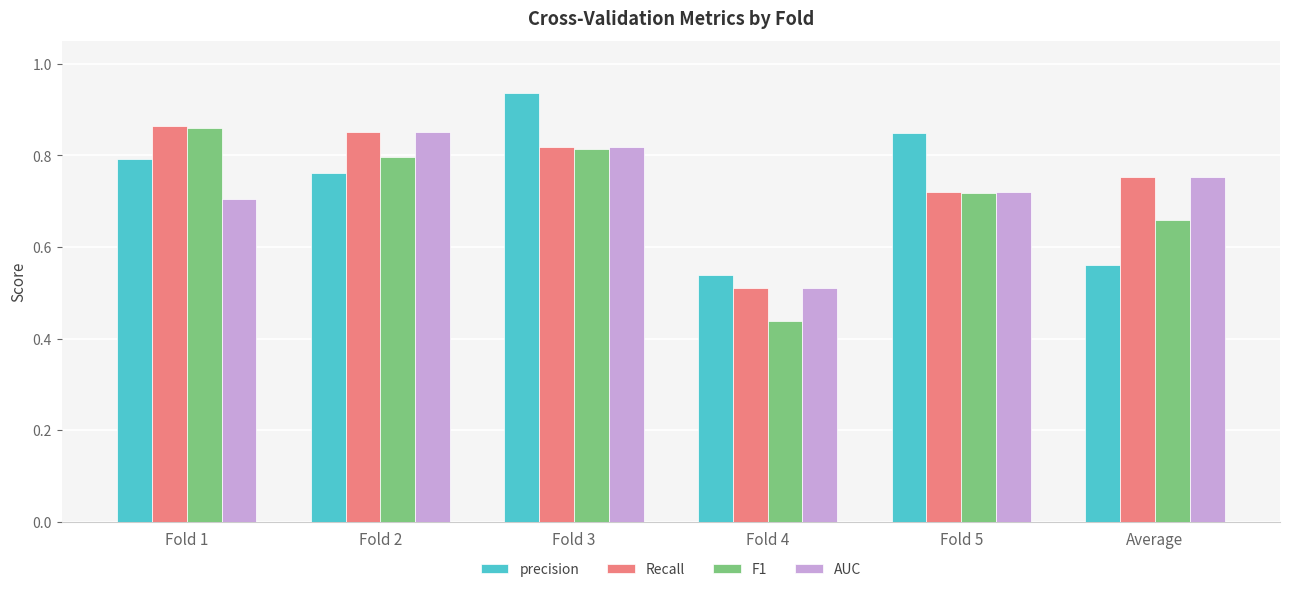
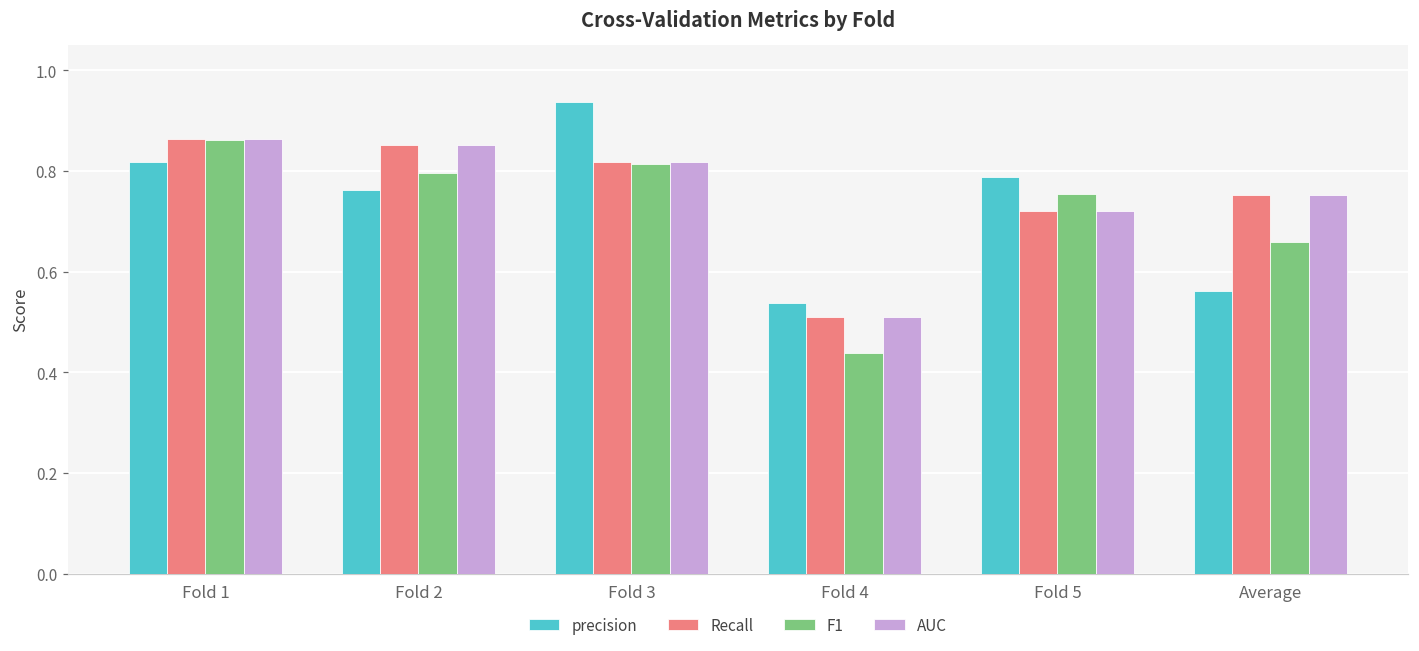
  {
    "precision": {
-     "Fold 1": 0.79,
+     "Fold 1": 0.82,
      "Fold 2": 0.76,
      "Fold 3": 0.94,
      "Fold 4": 0.54,
-     "Fold 5": 0.85,
+     "Fold 5": 0.79,
      "Average": 0.56
    },
    "Recall": {
      "Fold 1": 0.86,
      "Fold 2": 0.85,
      "Fold 3": 0.82,
      "Fold 4": 0.51,
      "Fold 5": 0.72,
      "Average": 0.75
    },
    "F1": {
      "Fold 1": 0.86,
      "Fold 2": 0.80,
      "Fold 3": 0.81,
      "Fold 4": 0.44,
-     "Fold 5": 0.72,
+     "Fold 5": 0.75,
      "Average": 0.66
    },
    "AUC": {
-     "Fold 1": 0.70,
+     "Fold 1": 0.86,
      "Fold 2": 0.85,
      "Fold 3": 0.82,
      "Fold 4": 0.51,
      "Fold 5": 0.72,
      "Average": 0.75
    }
  }
